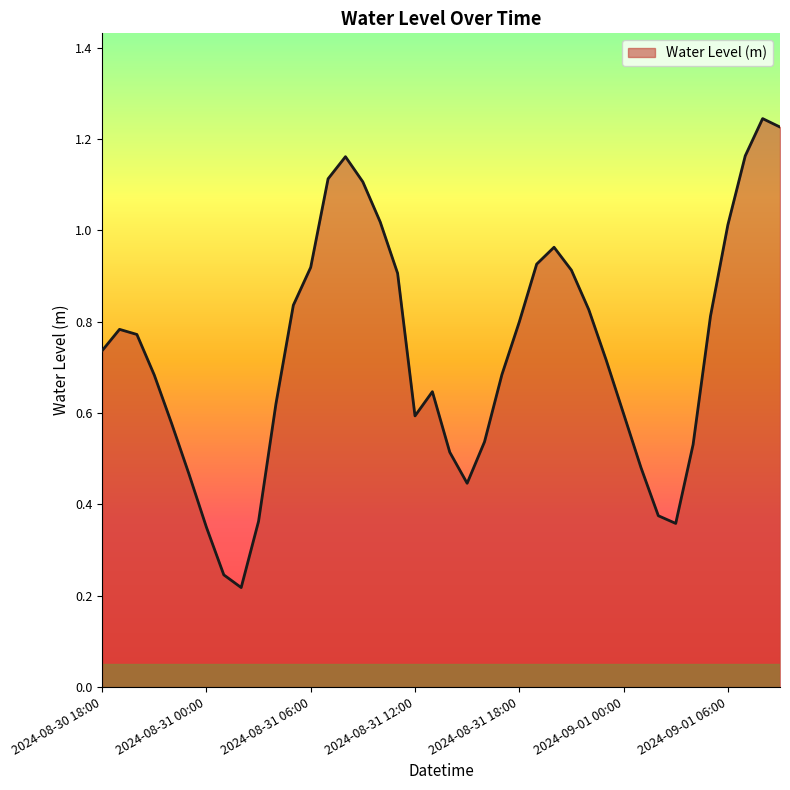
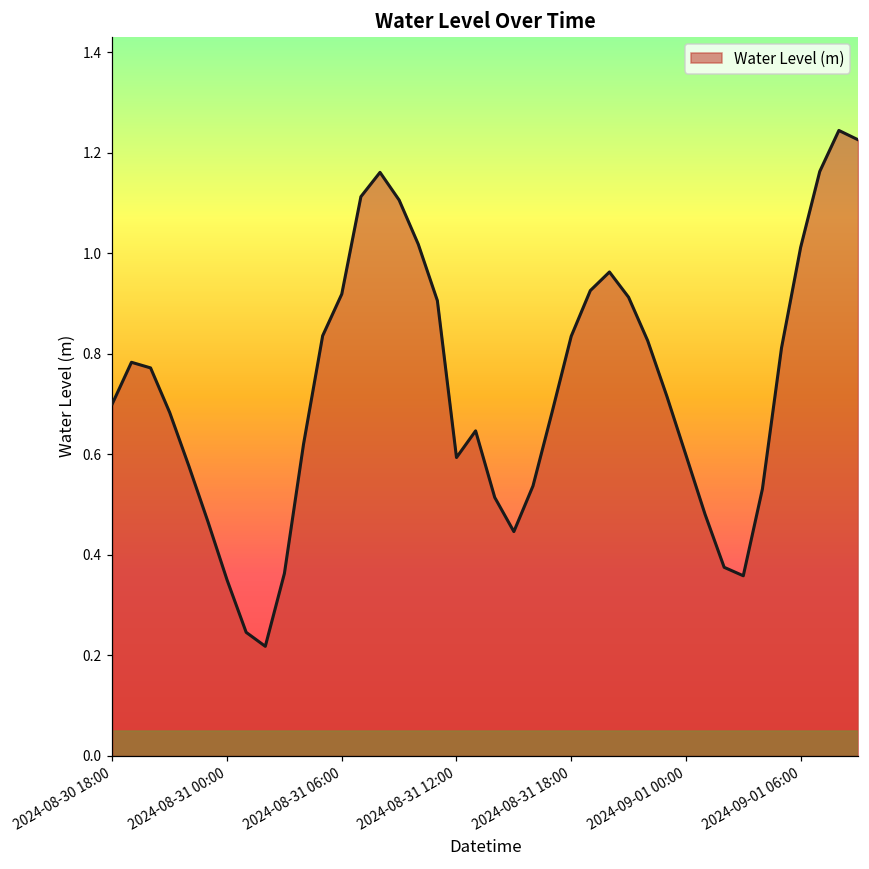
  {
-   "2024-08-30 18:00": 0.74,
+   "2024-08-30 18:00": 0.70,
    "2024-08-31 00:00": 0.35,
    "2024-08-31 06:00": 0.92,
    "2024-08-31 12:00": 0.59,
-   "2024-08-31 18:00": 0.80,
+   "2024-08-31 18:00": 0.83,
    "2024-09-01 00:00": 0.60,
    "2024-09-01 06:00": 1.01
  }
